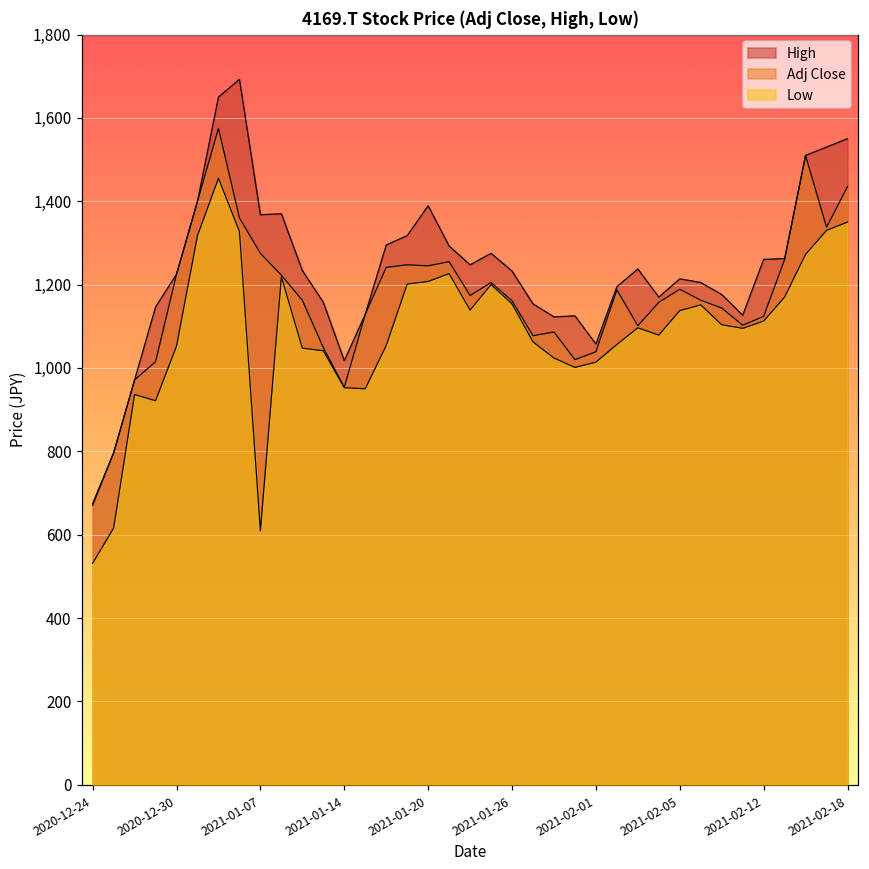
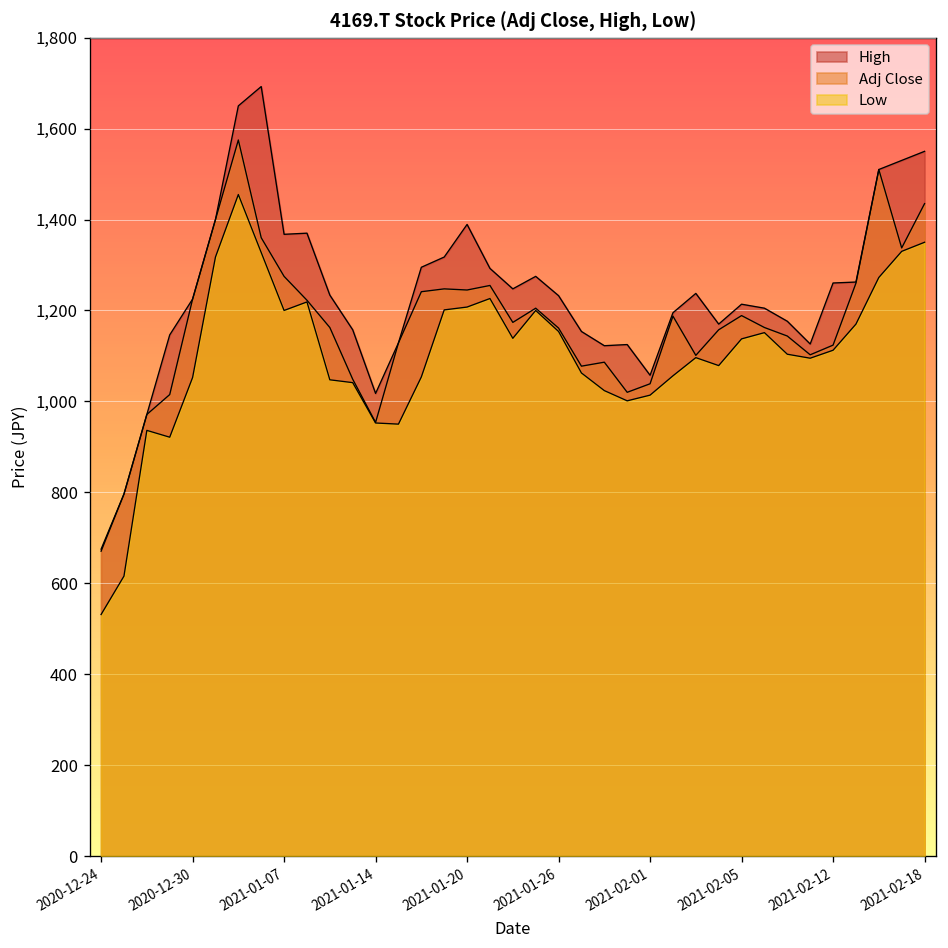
  {
    "High": {
      "2021-01-07": "1,370",
      "2021-01-14": "1,020",
      "2021-01-20": "1,390",
      "2021-01-26": "1,230",
      "2021-02-01": "1,060",
      "2021-02-05": "1,210",
      "2021-02-12": "1,260",
      "2021-02-18": "1,550"
    },
    "Adj Close": {
      "2021-01-07": "1,280",
      "2021-01-20": "1,250",
      "2021-01-26": "1,160",
      "2021-02-01": "1,040",
      "2021-02-05": "1,190",
      "2021-02-12": "1,120",
      "2021-02-18": "1,440"
    },
    "Low": {
      "2020-12-24": "530",
      "2020-12-30": "1,050",
-     "2021-01-07": "610",
+     "2021-01-07": "1,200",
      "2021-01-20": "1,210",
      "2021-01-26": "1,150",
      "2021-02-01": "1,010",
      "2021-02-05": "1,140",
      "2021-02-12": "1,110",
      "2021-02-18": "1,350"
    }
  }
